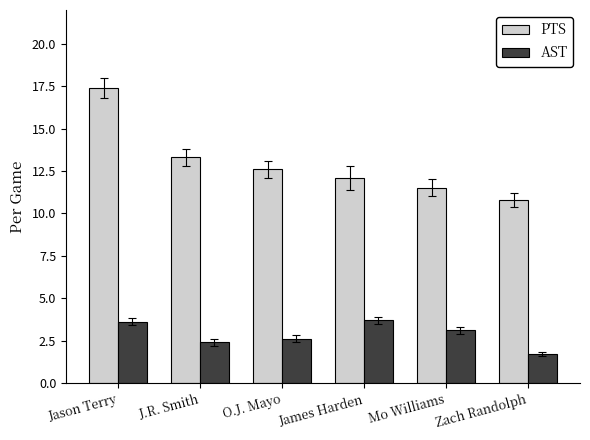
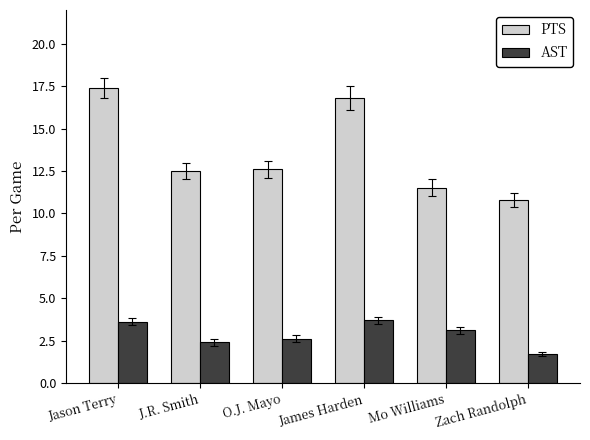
  {
    "PTS": {
      "Jason Terry": 17.4,
-     "J.R. Smith": 13.3,
+     "J.R. Smith": 12.5,
      "O.J. Mayo": 12.6,
-     "James Harden": 12.1,
+     "James Harden": 16.8,
      "Mo Williams": 11.5,
      "Zach Randolph": 10.8
    },
    "AST": {
      "Jason Terry": 3.6,
      "J.R. Smith": 2.4,
      "O.J. Mayo": 2.6,
      "James Harden": 3.7,
      "Mo Williams": 3.1,
      "Zach Randolph": 1.7
    }
  }
